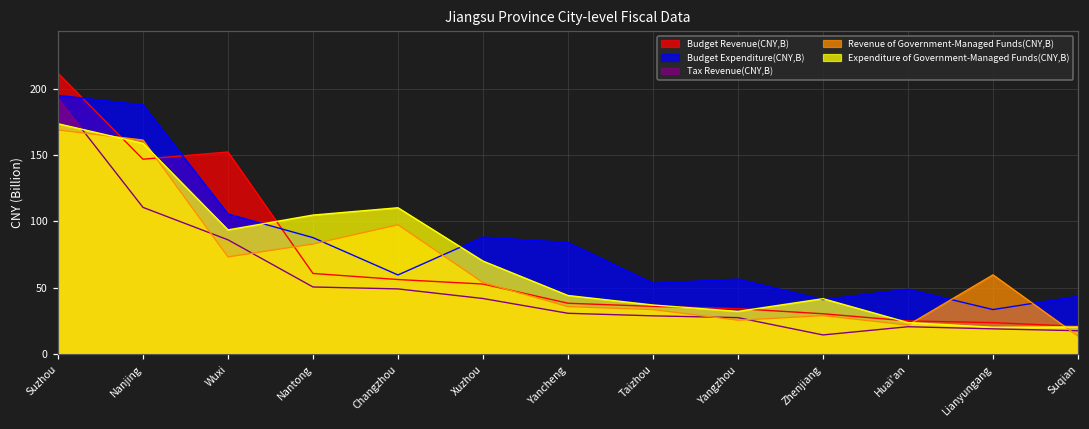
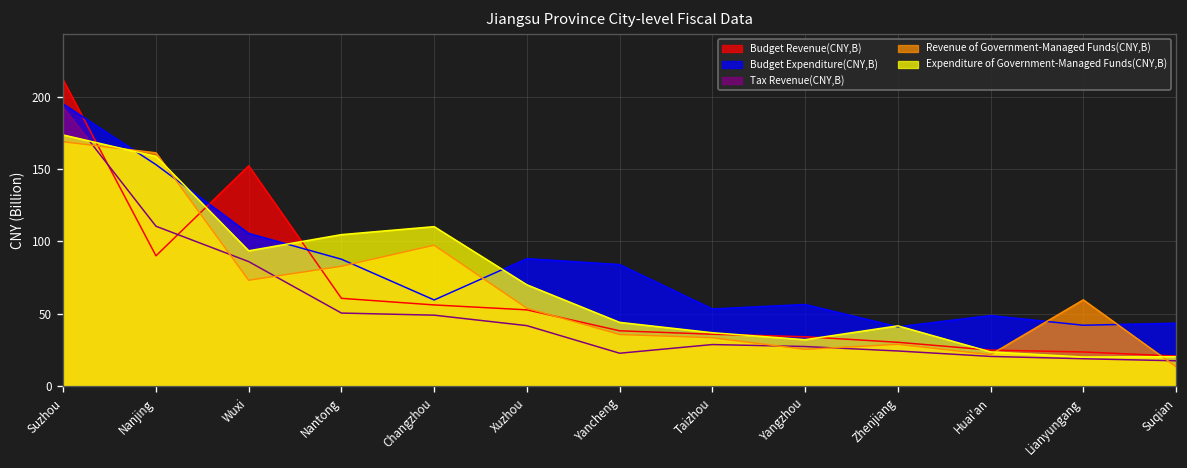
  {
    "Budget Revenue(CNY,B)": {
      "Suzhou": 212,
-     "Nanjing": 147,
+     "Nanjing": 90,
      "Wuxi": 152,
      "Nantong": 61,
      "Changzhou": 56,
      "Yancheng": 38,
      "Lianyungang": 23
    },
    "Budget Expenditure(CNY,B)": {
      "Suzhou": 195,
-     "Nanjing": 188,
+     "Nanjing": 153,
      "Wuxi": 106,
      "Nantong": 88,
      "Changzhou": 59,
      "Xuzhou": 88,
      "Yancheng": 84,
      "Taizhou": 53,
      "Yangzhou": 56,
      "Huai'an": 49,
-     "Lianyungang": 33,
+     "Lianyungang": 42,
      "Suqian": 43
    },
    "Tax Revenue(CNY,B)": {
      "Suzhou": 193,
      "Nanjing": 111,
      "Wuxi": 86,
      "Nantong": 50,
      "Changzhou": 49,
      "Xuzhou": 42,
-     "Yancheng": 31,
+     "Yancheng": 23,
      "Taizhou": 29,
-     "Zhenjiang": 14,
+     "Zhenjiang": 24,
      "Suqian": 17
    },
    "Revenue of Government-Managed Funds(CNY,B)": {
      "Suzhou": 169,
      "Nanjing": 161,
      "Wuxi": 73,
      "Nantong": 83,
      "Changzhou": 97,
      "Yancheng": 36,
      "Taizhou": 33,
      "Lianyungang": 60,
      "Suqian": 13
    },
    "Expenditure of Government-Managed Funds(CNY,B)": {
      "Suzhou": 174,
      "Nanjing": 159,
      "Wuxi": 94,
      "Nantong": 105,
      "Changzhou": 110,
      "Xuzhou": 70,
      "Yancheng": 44
    }
  }
